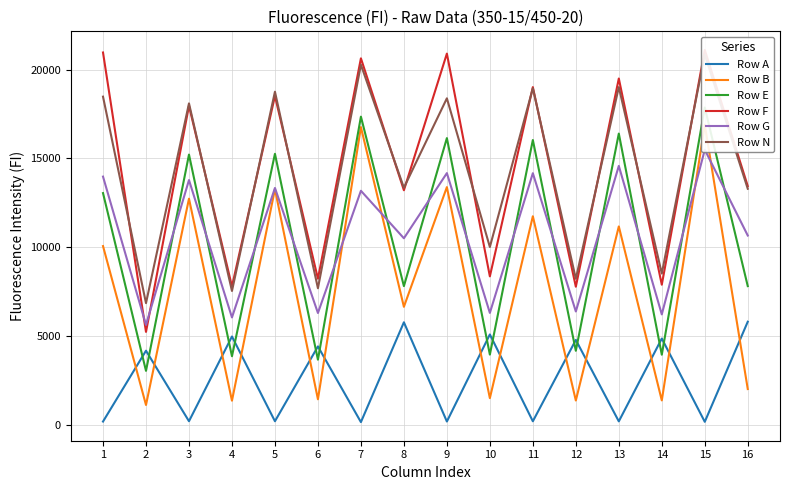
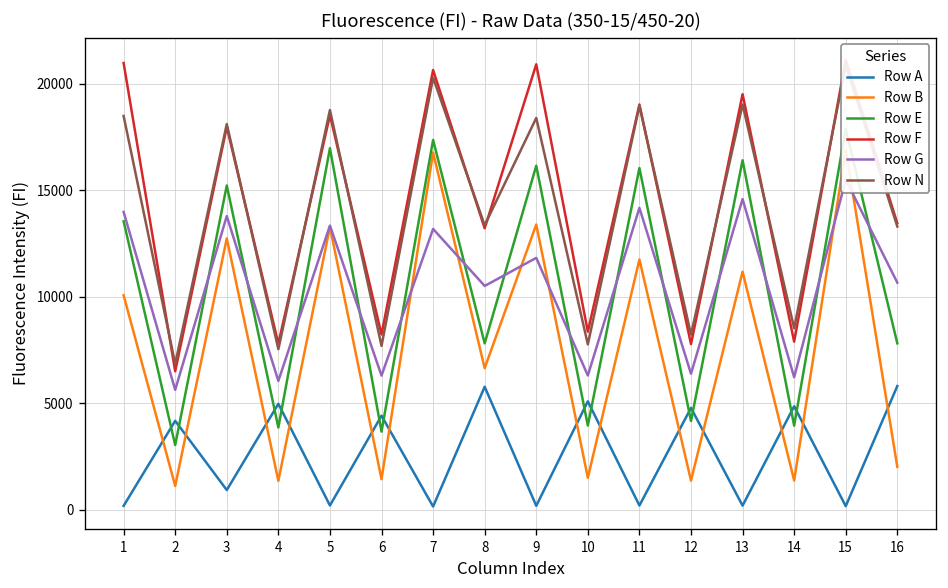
  {
    "Row A": {
      "1": 200,
      "2": 4200,
-     "3": 200,
+     "3": 900,
      "4": 5000,
      "5": 200,
      "6": 4400,
      "7": 200,
      "8": 5800,
      "9": 200,
      "10": 5100,
      "11": 200,
      "12": 4800,
      "13": 200,
      "14": 4900,
      "15": 200,
      "16": 5800
    },
    "Row B": {
      "1": 10100,
      "2": 1100,
      "3": 12700,
      "4": 1400,
      "6": 1400,
      "7": 16800,
      "8": 6600,
      "9": 13400,
      "10": 1500,
      "11": 11700,
      "12": 1400,
      "13": 11200,
      "14": 1400,
      "16": 2000
    },
    "Row E": {
-     "1": 13000,
+     "1": 13500,
      "2": 3000,
      "3": 15200,
      "4": 3900,
-     "5": 15300,
+     "5": 17000,
      "6": 3700,
      "7": 17400,
      "8": 7800,
      "9": 16100,
      "10": 4000,
      "11": 16000,
      "12": 4200,
      "13": 16400,
      "14": 3900,
      "16": 7800
    },
    "Row F": {
      "1": 21000,
-     "2": 5200,
+     "2": 6500,
      "4": 7800,
      "5": 18500,
      "6": 8200,
      "7": 20600,
      "8": 13200,
      "9": 20900,
      "10": 8400,
      "12": 7800,
      "13": 19500,
      "14": 7900,
      "16": 13400
    },
    "Row G": {
      "1": 14000,
      "2": 5600,
      "3": 13800,
      "4": 6000,
      "6": 6300,
      "7": 13200,
      "8": 10500,
-     "9": 14200,
+     "9": 11800,
      "10": 6300,
      "11": 14200,
      "12": 6400,
      "13": 14600,
      "14": 6200,
      "16": 10700
    },
    "Row N": {
      "1": 18500,
      "2": 6900,
      "4": 7500,
      "5": 18800,
      "6": 7700,
      "7": 20300,
      "8": 13300,
      "9": 18400,
-     "10": 10000,
+     "10": 7800,
      "12": 8200,
      "13": 19000,
      "14": 8500,
      "16": 13300
    }
  }
